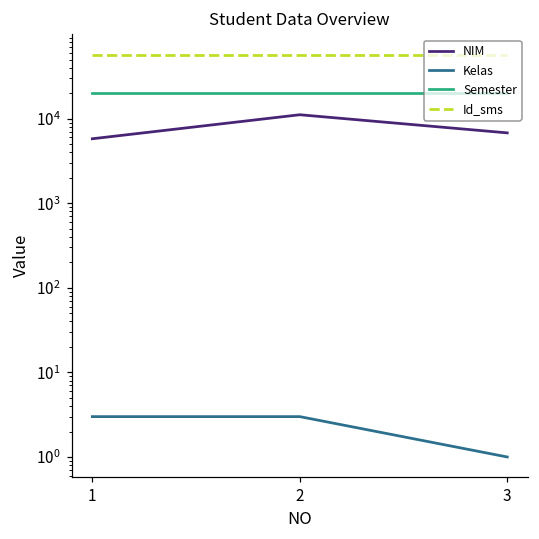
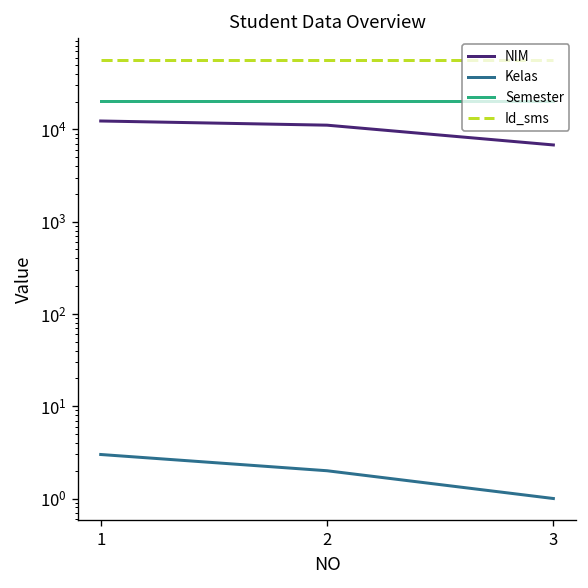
  {
    "NIM": {
-     "1": 6000,
+     "1": 12000,
      "2": 11000,
      "3": 7000
    },
    "Kelas": {
      "1": 3,
-     "2": 3,
+     "2": 2,
      "3": 1
    },
    "Semester": {
      "1": 20000,
      "2": 20000
    },
    "Id_sms": {
      "1": 60000,
      "2": 60000
    }
  }
